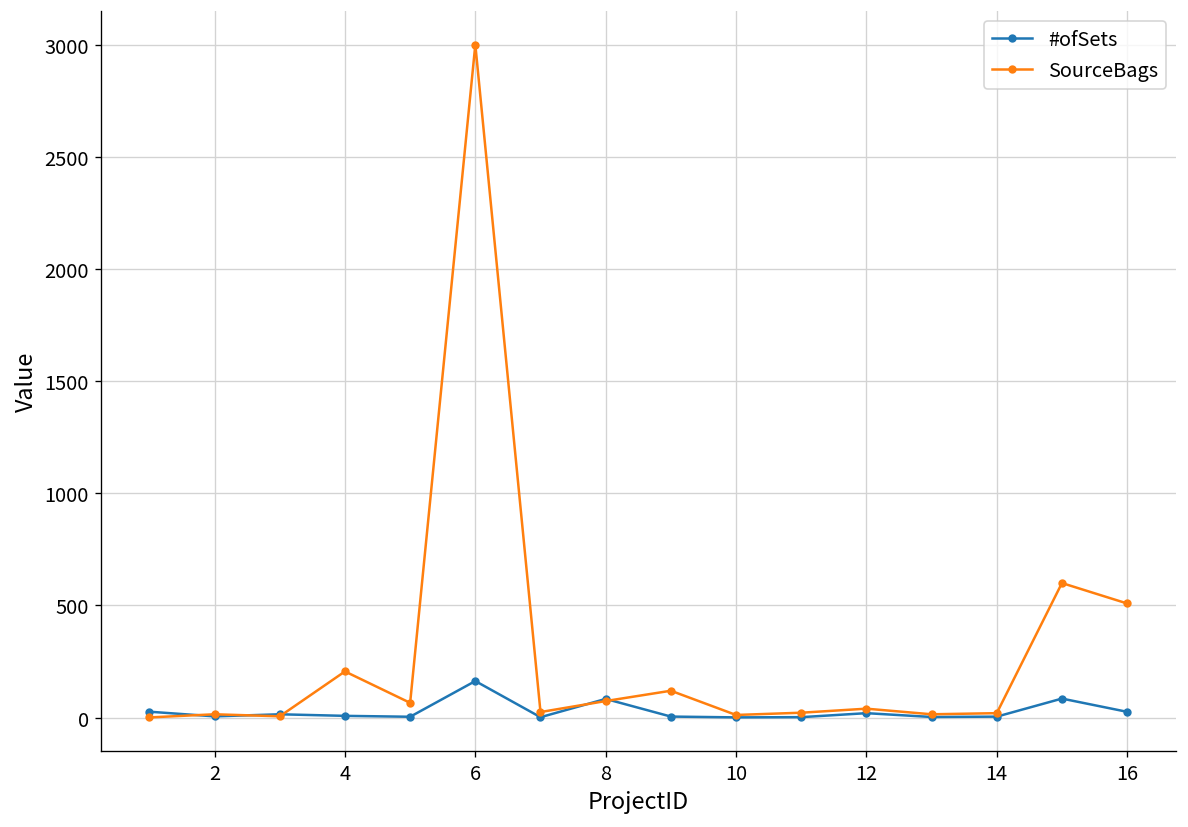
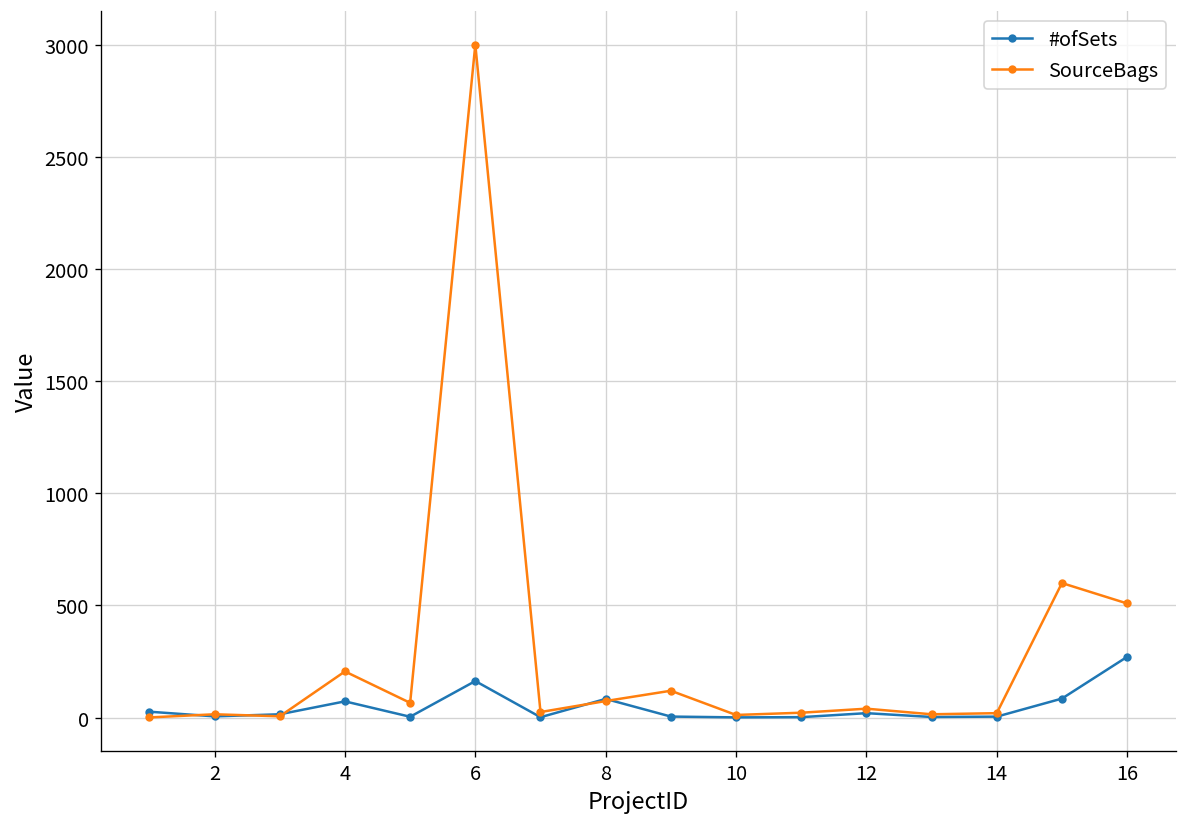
  {
    "#ofSets": {
-     "4": 10,
+     "4": 70,
      "6": 160,
      "12": 20,
      "14": 0,
-     "16": 30
+     "16": 270
    },
    "SourceBags": {
      "4": 210,
      "6": 3000,
      "12": 40,
      "14": 20,
      "16": 510
    }
  }
